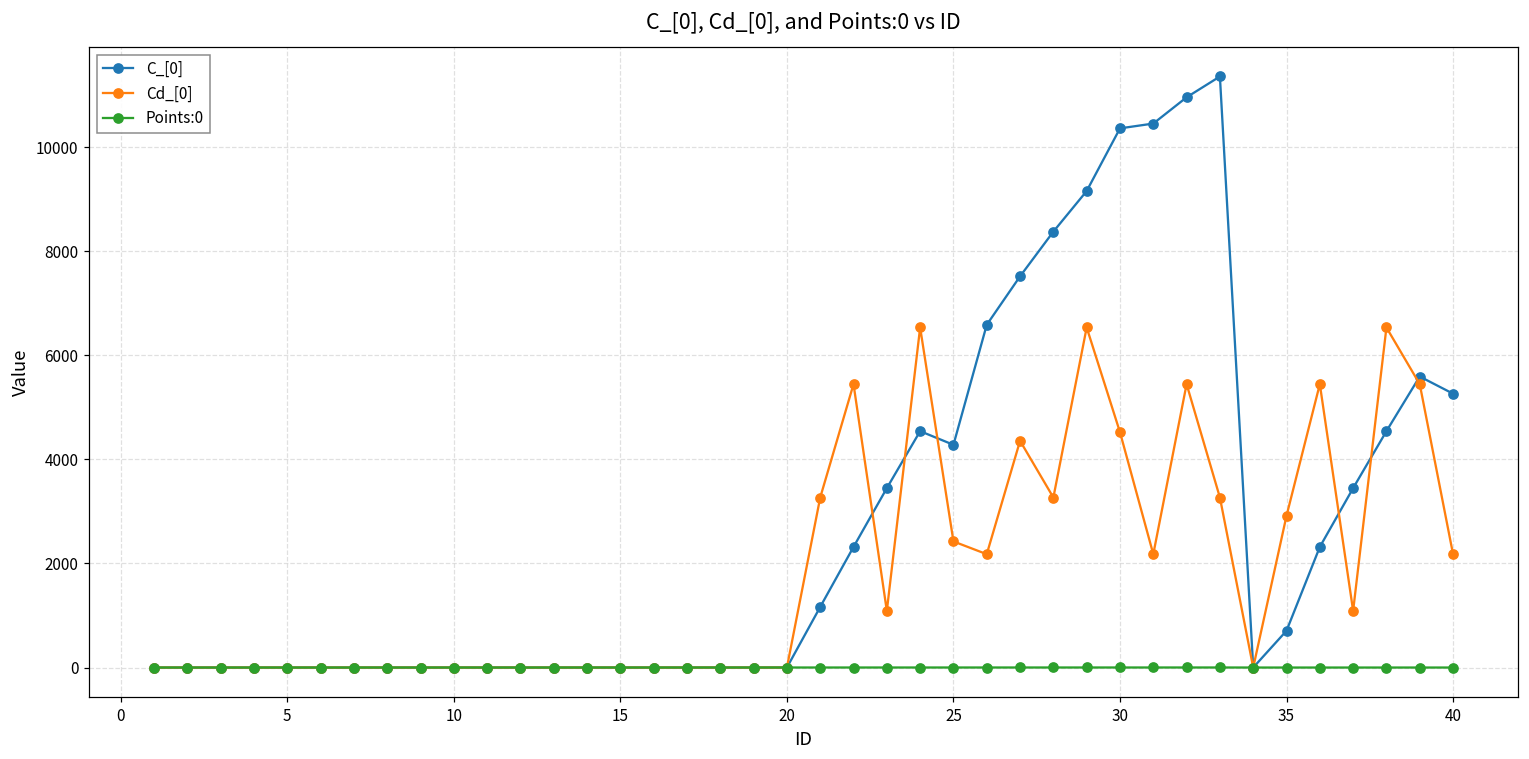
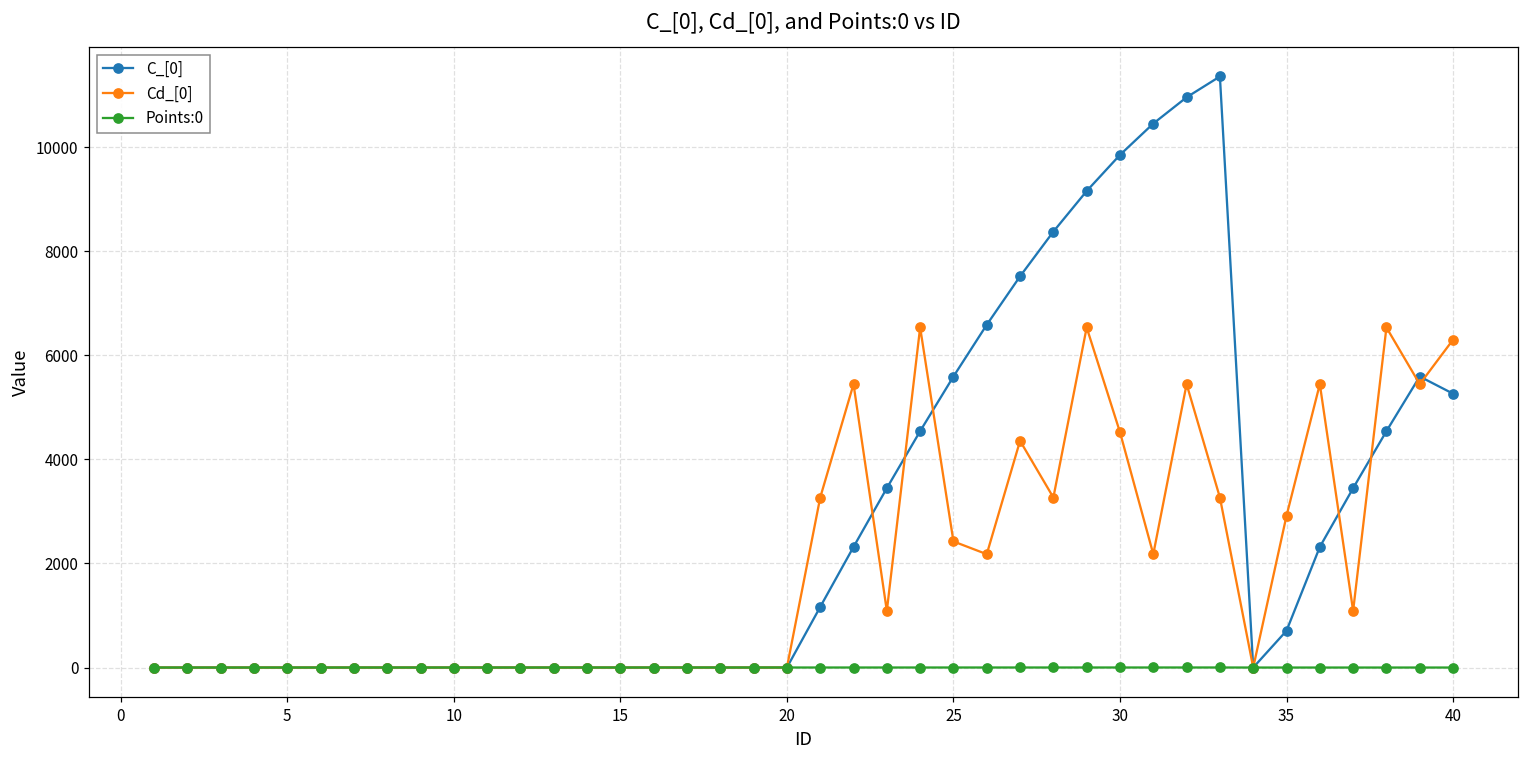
  {
    "C_[0]": {
-     "25": 4300,
-     "30": 10400,
+     "25": 5600,
+     "30": 9800,
      "35": 700,
      "40": 5300
    },
    "Cd_[0]": {
      "25": 2400,
      "30": 4500,
      "35": 2900,
-     "40": 2200
+     "40": 6300
    },
    "Points:0": {
      "25": 0,
      "30": 0,
      "35": 0,
      "40": 0
    }
  }
